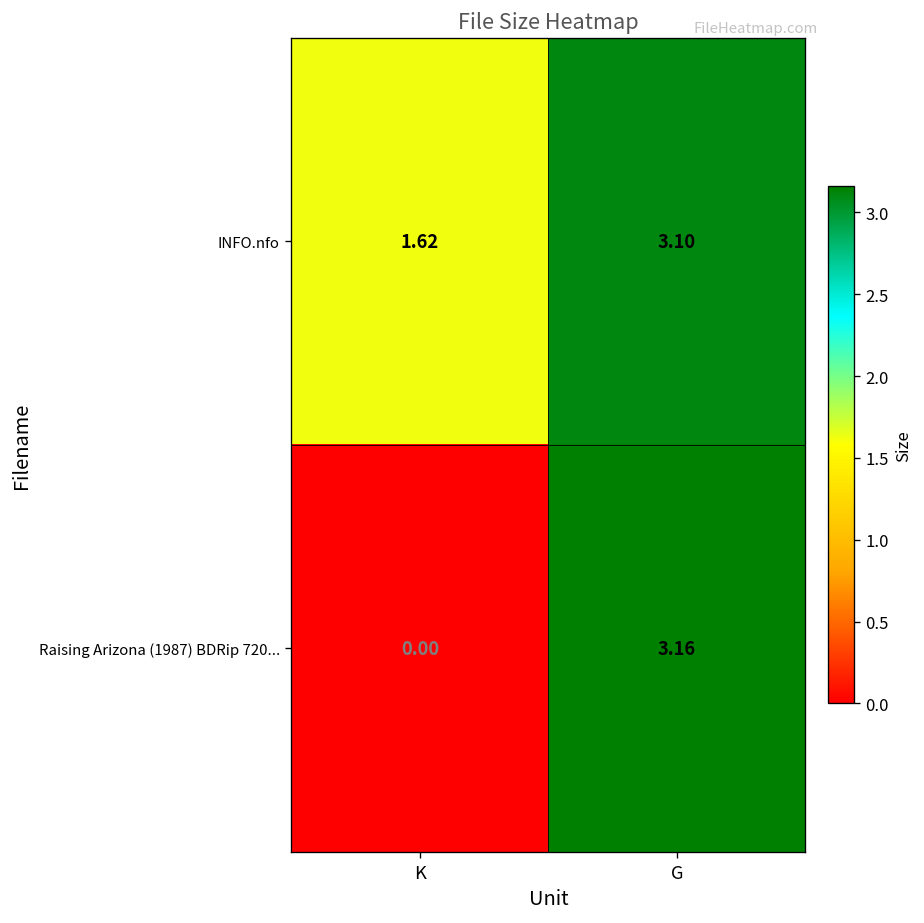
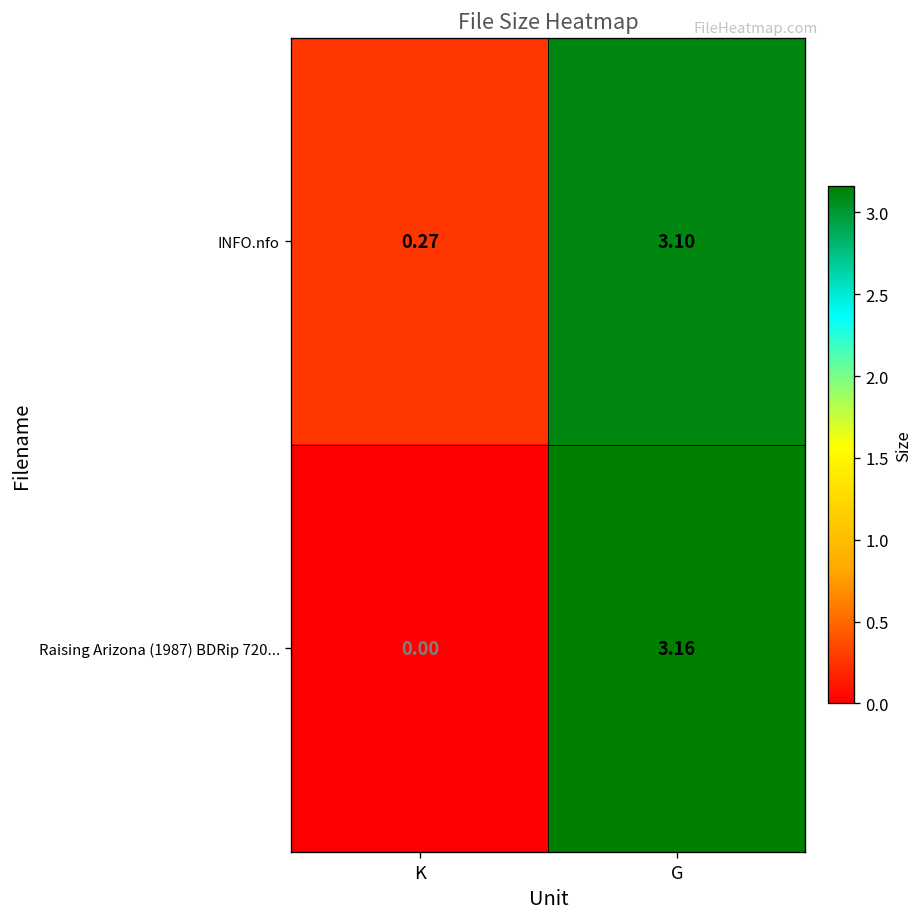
  {
    "INFO.nfo": {
-     "K": 1.62,
+     "K": 0.27,
      "G": 3.10
    },
    "Raising Arizona (1987) BDRip 720...": {
      "K": 0.00,
      "G": 3.16
    }
  }
